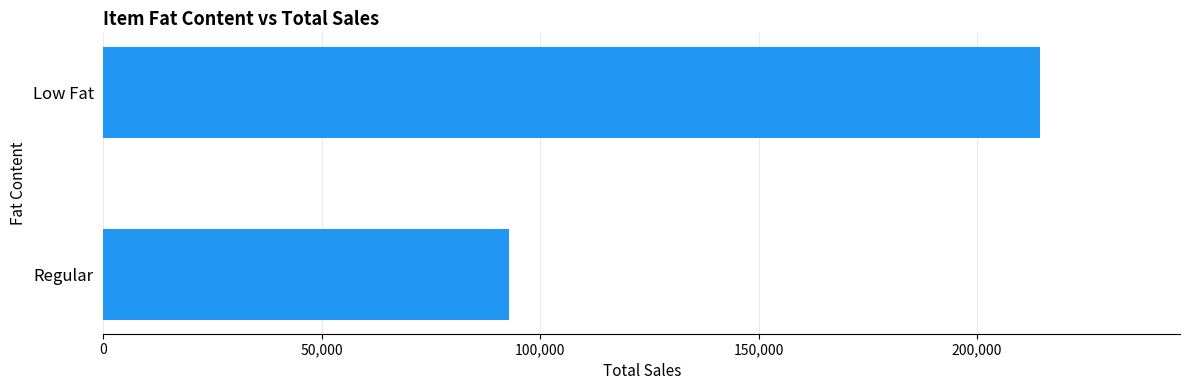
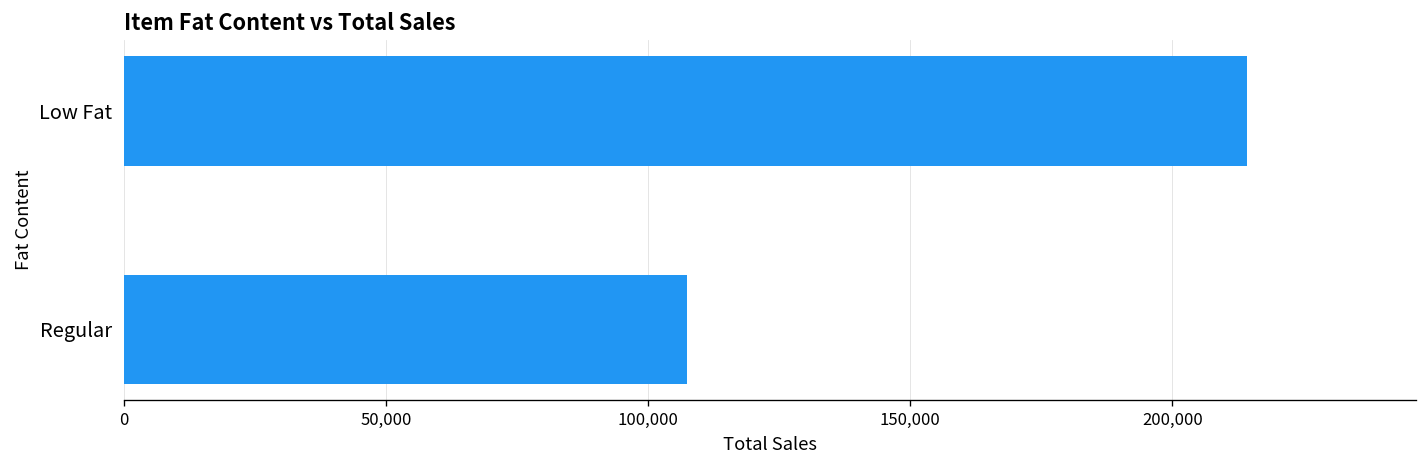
  {
    "Low Fat": "214,000",
-   "Regular": "93,000"
+   "Regular": "107,000"
  }
